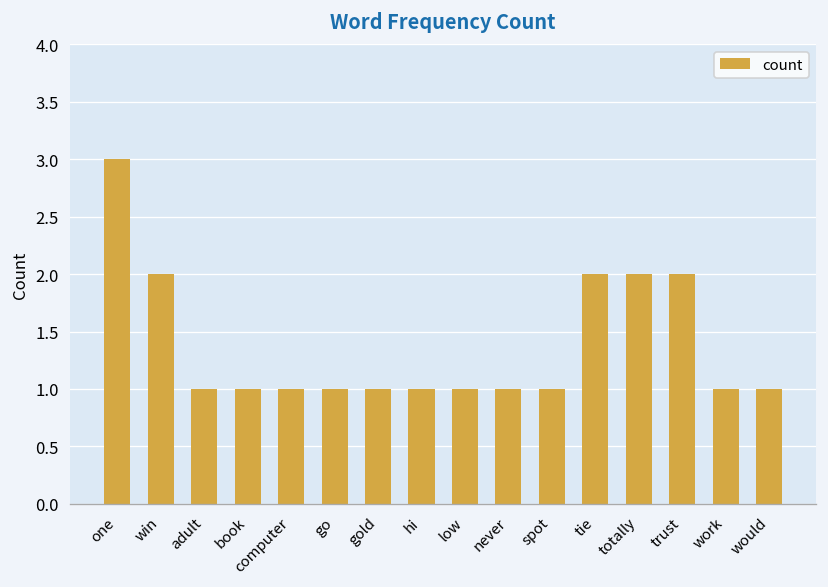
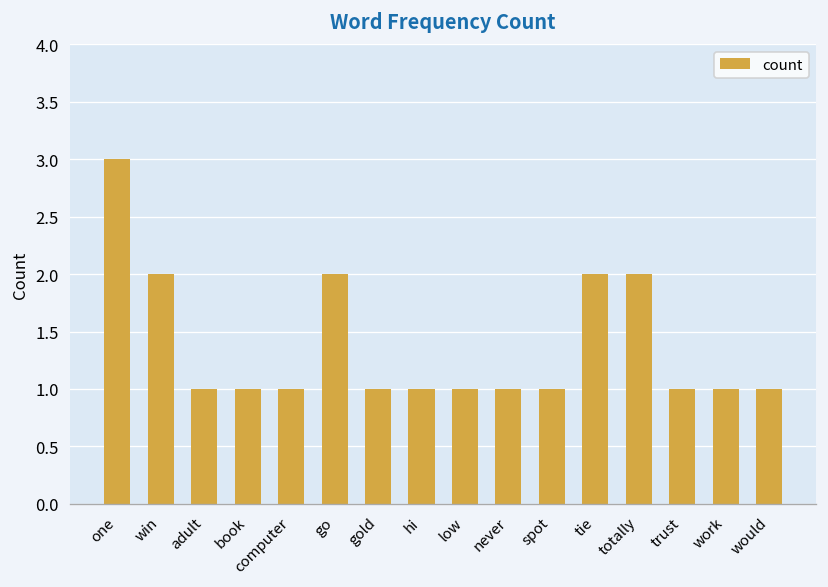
  {
    "one": 3,
    "win": 2,
    "adult": 1,
    "book": 1,
    "computer": 1,
-   "go": 1,
+   "go": 2,
    "gold": 1,
    "hi": 1,
    "low": 1,
    "never": 1,
    "spot": 1,
    "tie": 2,
    "totally": 2,
-   "trust": 2,
+   "trust": 1,
    "work": 1,
    "would": 1
  }
